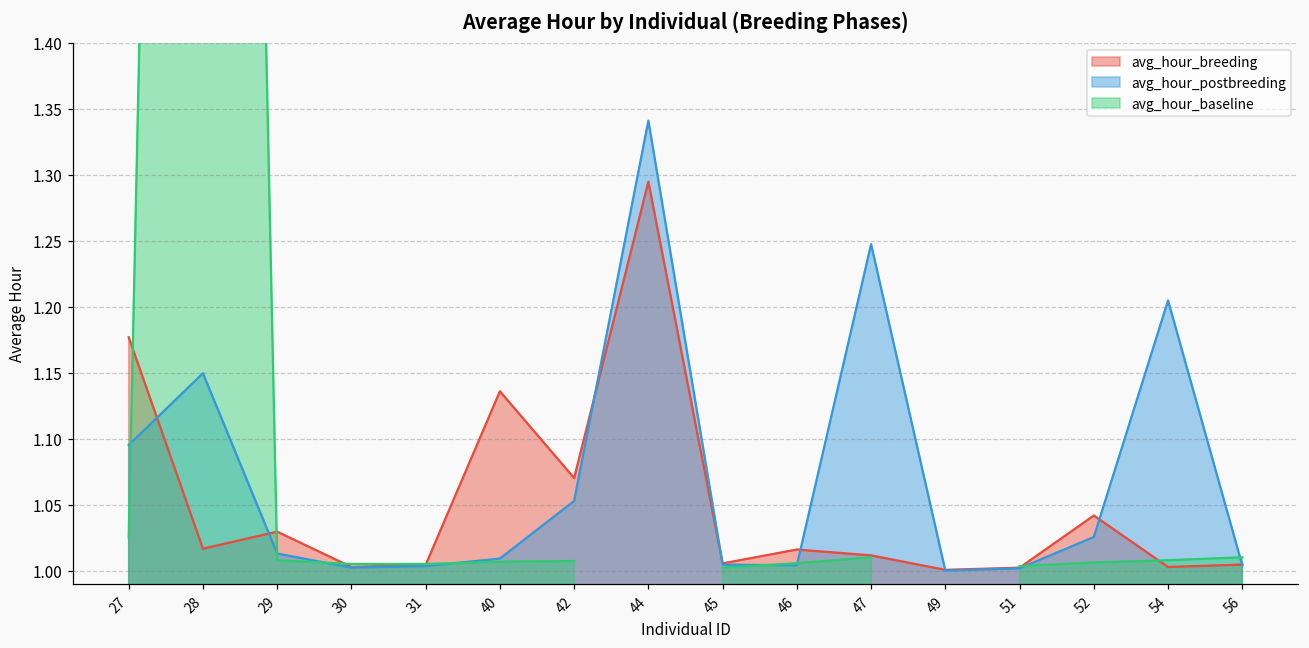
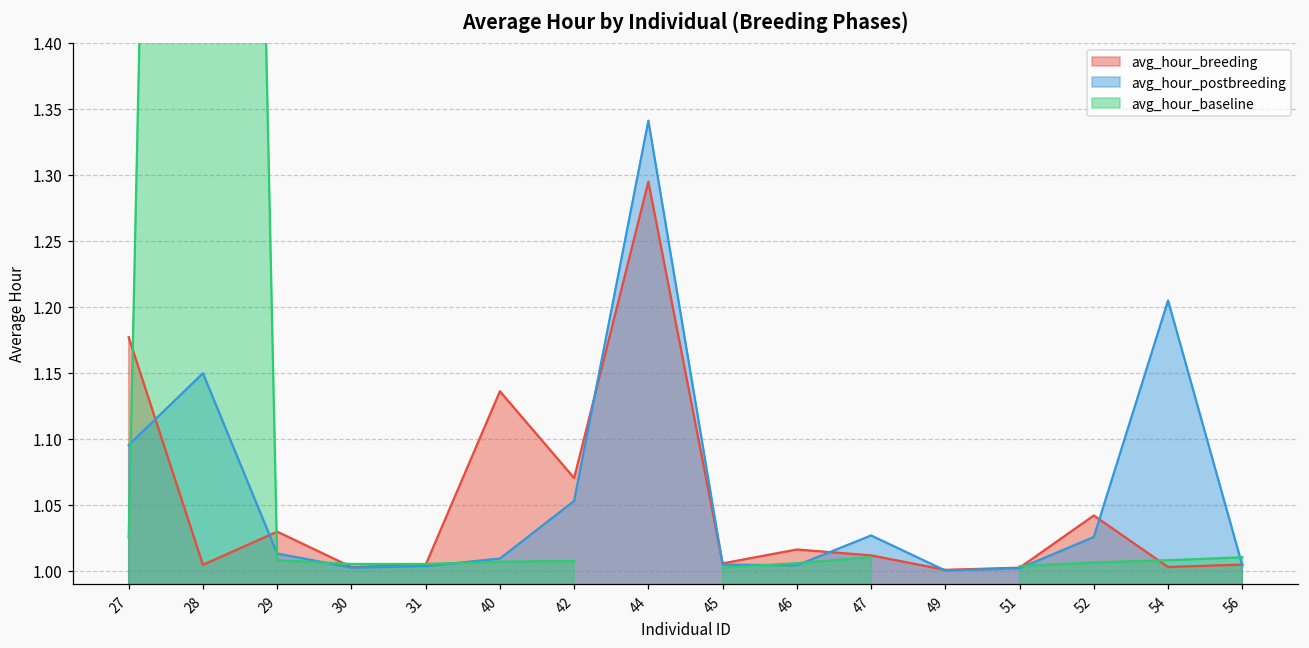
  {
    "avg_hour_breeding": {
      "27": 1.177,
-     "28": 1.017,
+     "28": 1.004,
      "29": 1.029,
      "40": 1.136,
      "42": 1.070,
      "44": 1.295,
      "46": 1.016,
      "52": 1.042,
      "54": 1.003
    },
    "avg_hour_postbreeding": {
      "27": 1.095,
      "28": 1.150,
      "29": 1.013,
      "40": 1.009,
      "42": 1.053,
      "44": 1.341,
-     "47": 1.247,
+     "47": 1.027,
      "52": 1.025,
      "54": 1.205
    }
  }
